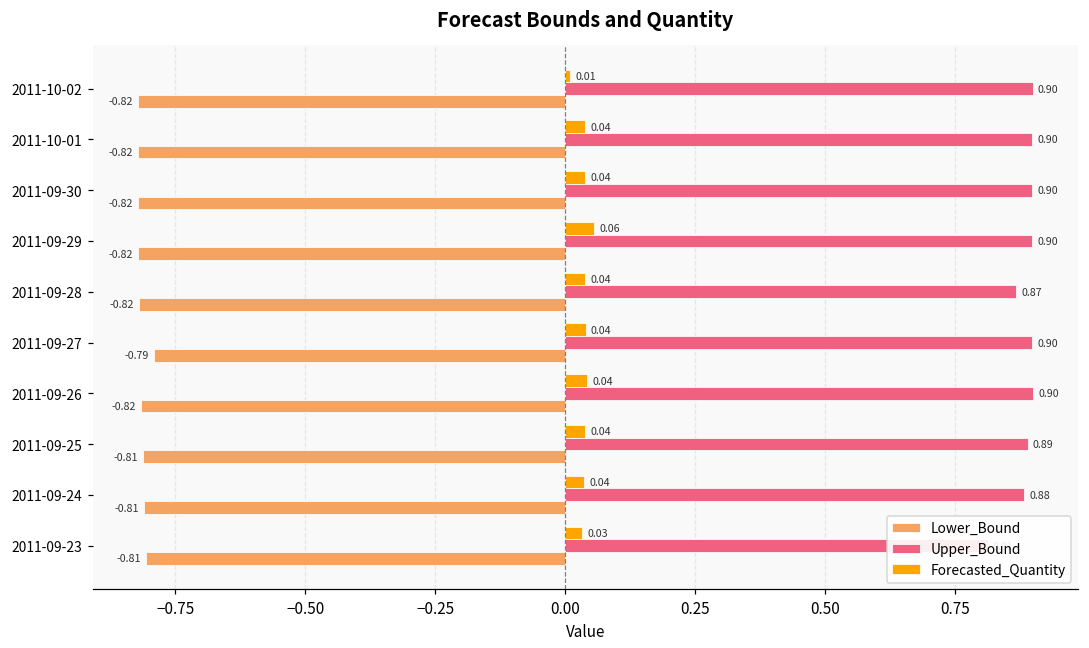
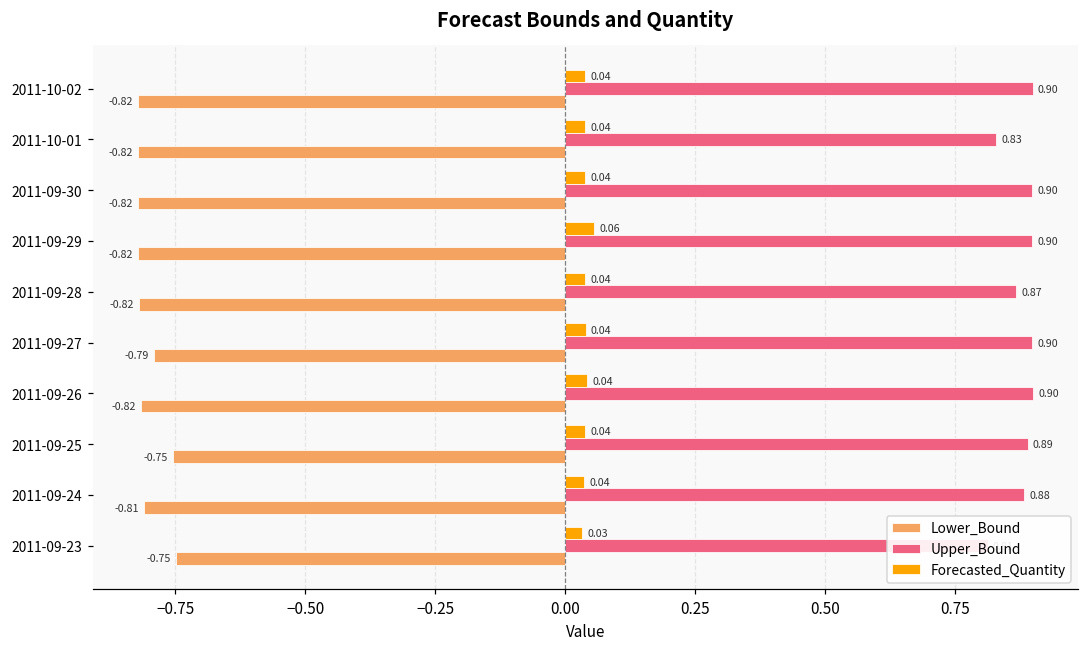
  {
    "Lower_Bound": {
      "2011-10-02": -0.82,
      "2011-10-01": -0.82,
      "2011-09-30": -0.82,
      "2011-09-29": -0.82,
      "2011-09-28": -0.82,
      "2011-09-27": -0.79,
      "2011-09-26": -0.82,
-     "2011-09-25": -0.81,
+     "2011-09-25": -0.75,
      "2011-09-24": -0.81,
-     "2011-09-23": -0.81
+     "2011-09-23": -0.75
    },
    "Upper_Bound": {
      "2011-10-02": 0.90,
-     "2011-10-01": 0.90,
+     "2011-10-01": 0.83,
      "2011-09-30": 0.90,
      "2011-09-29": 0.90,
      "2011-09-28": 0.87,
      "2011-09-27": 0.90,
      "2011-09-26": 0.90,
      "2011-09-25": 0.89,
      "2011-09-24": 0.88
    },
    "Forecasted_Quantity": {
-     "2011-10-02": 0.01,
+     "2011-10-02": 0.04,
      "2011-10-01": 0.04,
      "2011-09-30": 0.04,
      "2011-09-29": 0.06,
      "2011-09-28": 0.04,
      "2011-09-27": 0.04,
      "2011-09-26": 0.04,
      "2011-09-25": 0.04,
      "2011-09-24": 0.04,
      "2011-09-23": 0.03
    }
  }
